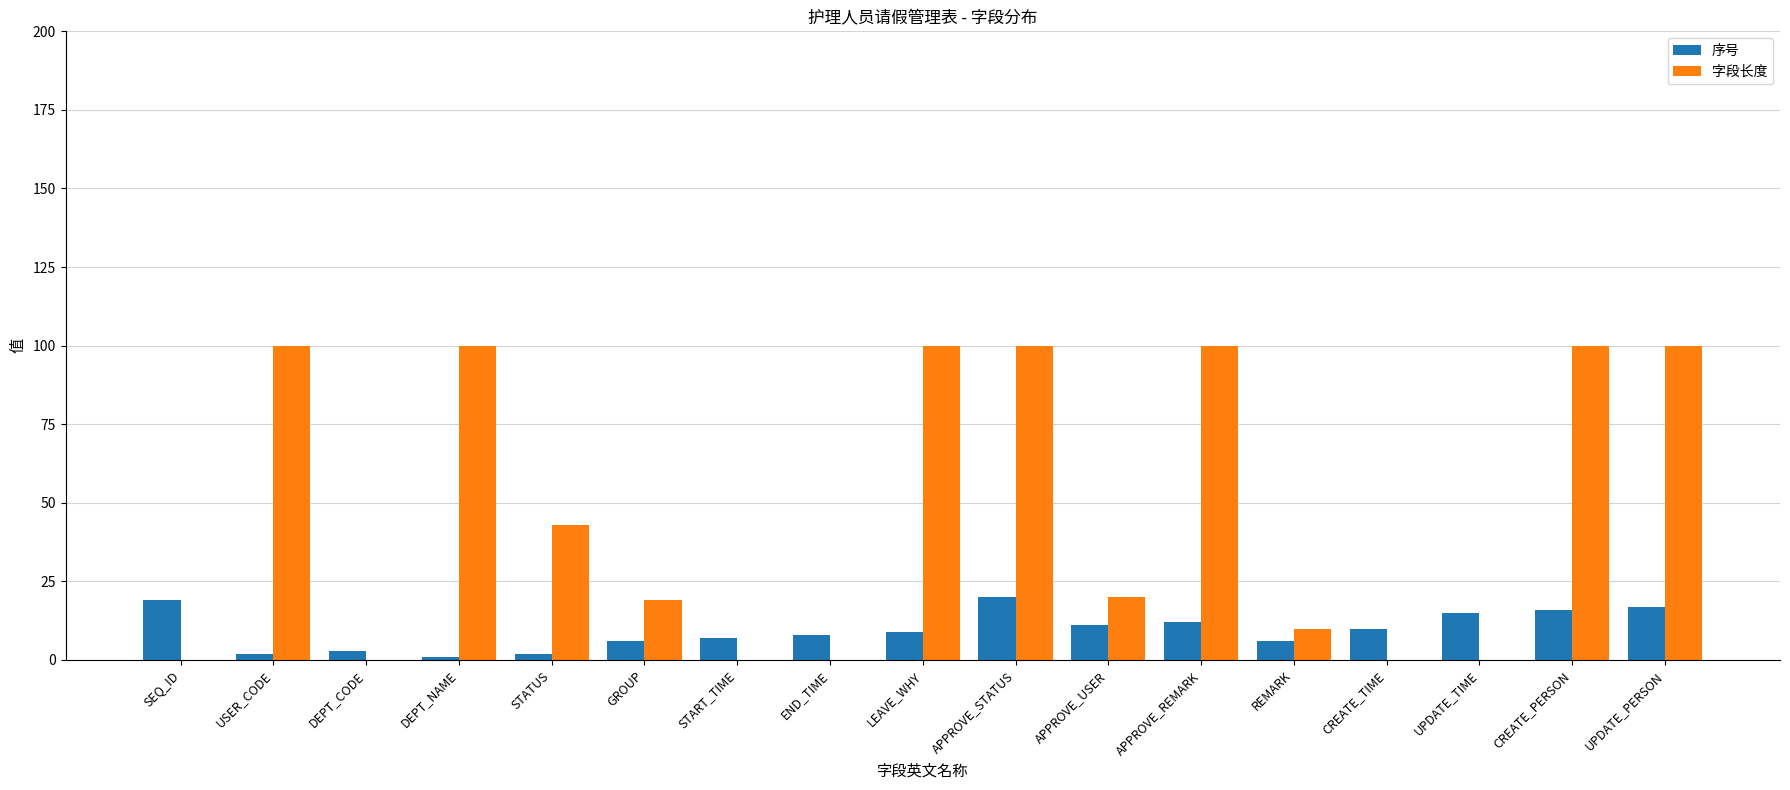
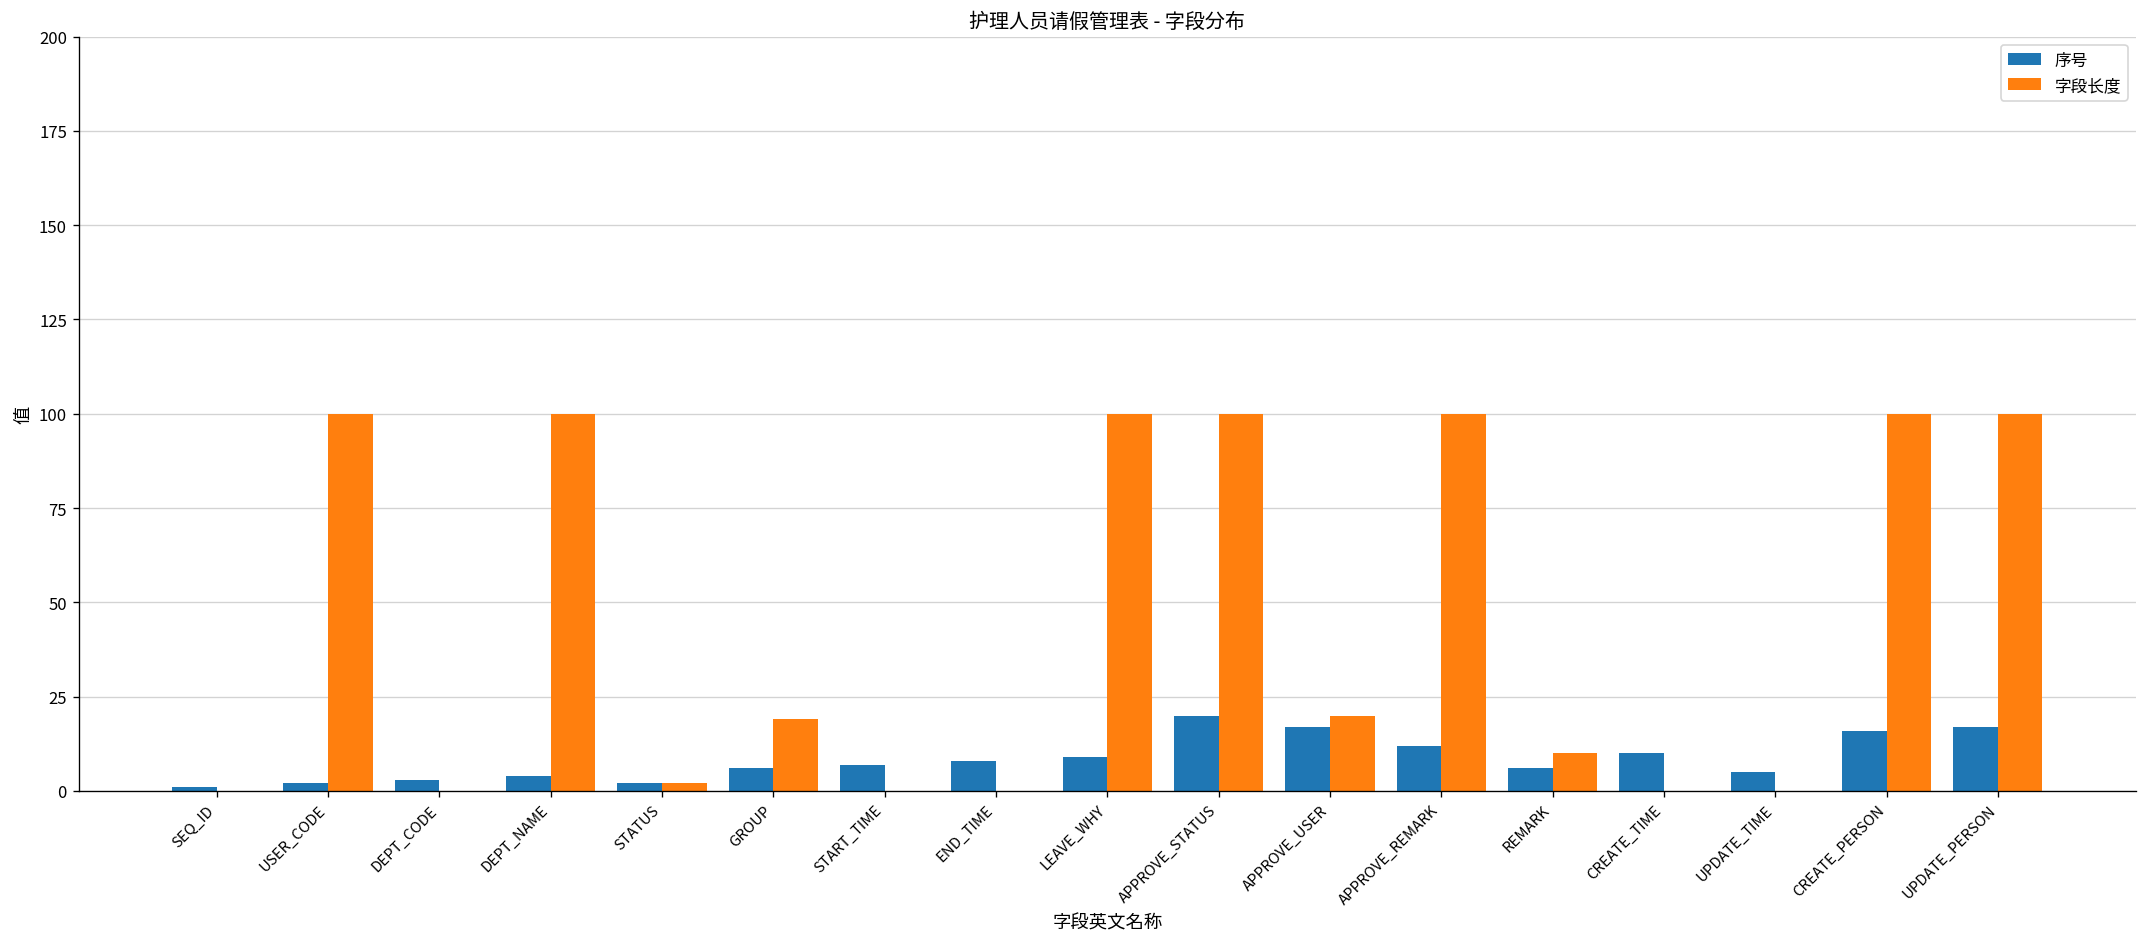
  {
    "序号": {
-     "SEQ_ID": 19,
+     "SEQ_ID": 1,
      "USER_CODE": 2,
      "DEPT_CODE": 3,
-     "DEPT_NAME": 1,
+     "DEPT_NAME": 4,
      "STATUS": 2,
      "GROUP": 6,
      "START_TIME": 7,
      "END_TIME": 8,
      "LEAVE_WHY": 9,
      "APPROVE_STATUS": 20,
-     "APPROVE_USER": 11,
+     "APPROVE_USER": 17,
      "APPROVE_REMARK": 12,
      "REMARK": 6,
      "CREATE_TIME": 10,
-     "UPDATE_TIME": 15,
+     "UPDATE_TIME": 5,
      "CREATE_PERSON": 16,
      "UPDATE_PERSON": 17
    },
    "字段长度": {
      "SEQ_ID": 0,
      "USER_CODE": 100,
      "DEPT_CODE": 0,
      "DEPT_NAME": 100,
-     "STATUS": 43,
+     "STATUS": 2,
      "GROUP": 19,
      "START_TIME": 0,
      "END_TIME": 0,
      "LEAVE_WHY": 100,
      "APPROVE_STATUS": 100,
      "APPROVE_USER": 20,
      "APPROVE_REMARK": 100,
      "REMARK": 10,
      "CREATE_TIME": 0,
      "UPDATE_TIME": 0,
      "CREATE_PERSON": 100,
      "UPDATE_PERSON": 100
    }
  }
